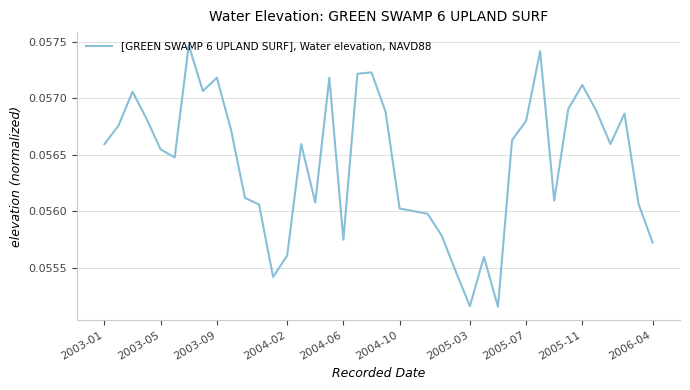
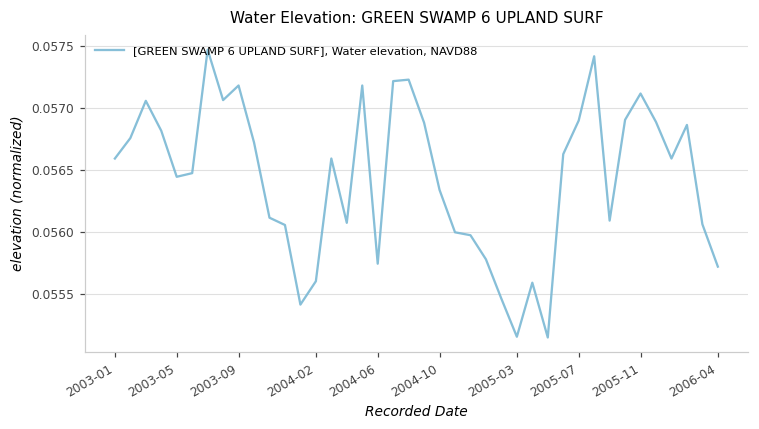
  {
    "2003-01": 0.05659,
-   "2003-05": 0.05655,
+   "2003-05": 0.05645,
    "2003-09": 0.05718,
    "2004-02": 0.05561,
    "2004-06": 0.05575,
-   "2004-10": 0.05602,
+   "2004-10": 0.05634,
    "2005-03": 0.05516,
-   "2005-07": 0.05680,
+   "2005-07": 0.05690,
    "2005-11": 0.05712,
    "2006-04": 0.05572
  }
